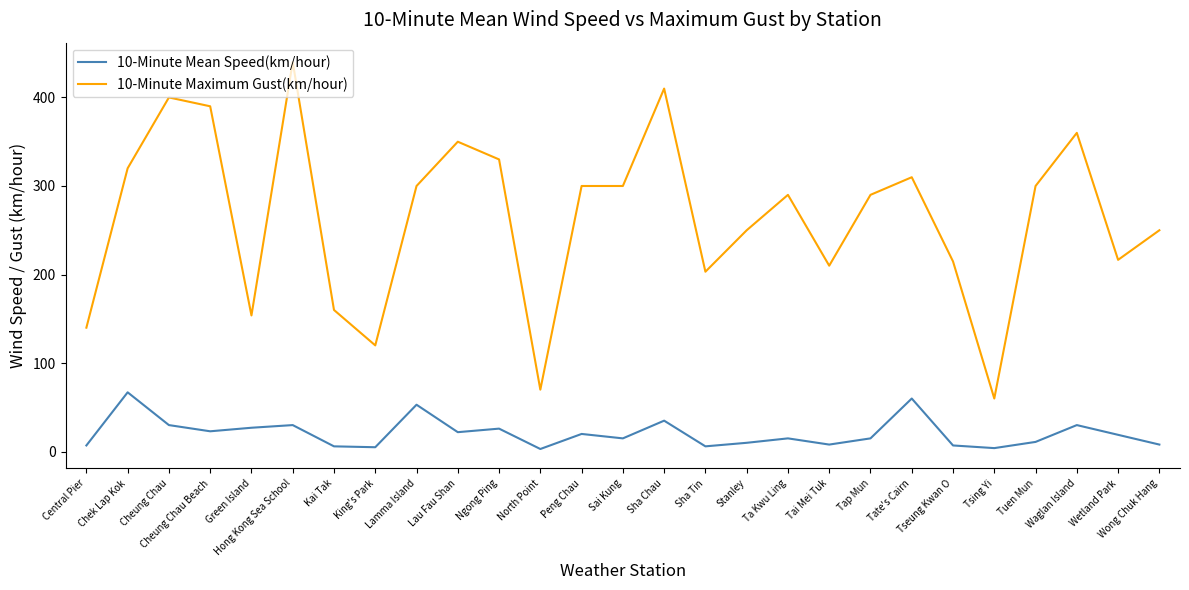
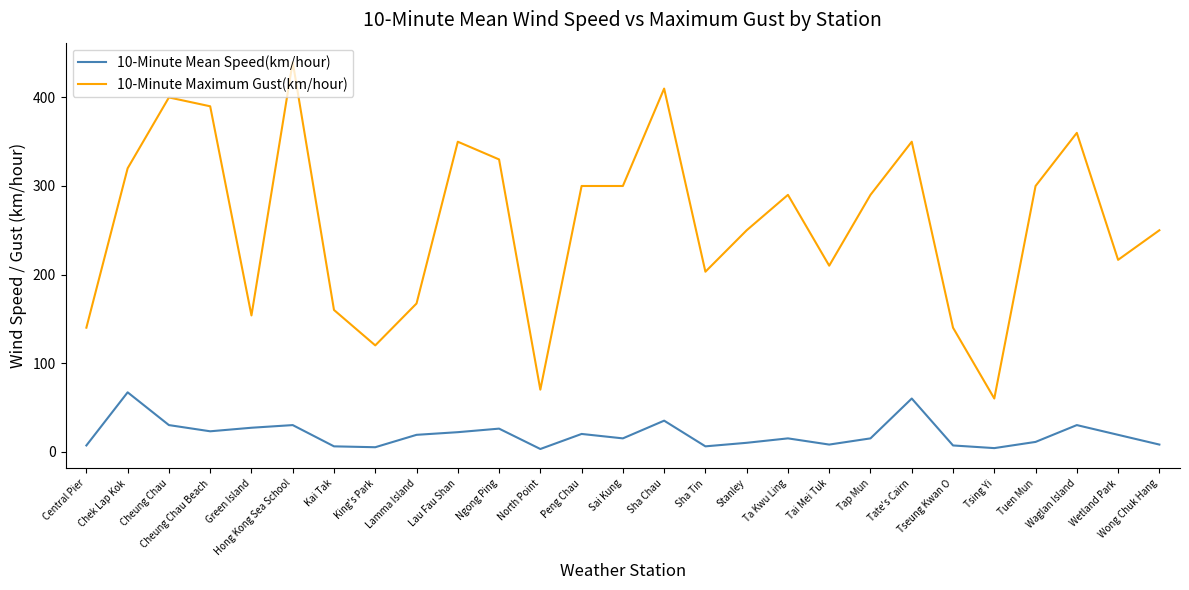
  {
    "10-Minute Mean Speed(km/hour)": {
      "Central Pier": 10,
      "Chek Lap Kok": 70,
      "Cheung Chau": 30,
      "Cheung Chau Beach": 20,
      "Green Island": 30,
      "Hong Kong Sea School": 30,
      "Kai Tak": 10,
      "King's Park": 10,
-     "Lamma Island": 50,
+     "Lamma Island": 20,
      "Lau Fau Shan": 20,
      "Ngong Ping": 30,
      "North Point": 0,
      "Peng Chau": 20,
      "Sai Kung": 20,
      "Sha Chau": 40,
      "Sha Tin": 10,
      "Stanley": 10,
      "Ta Kwu Ling": 20,
      "Tai Mei Tuk": 10,
      "Tap Mun": 20,
      "Tate's Cairn": 60,
      "Tseung Kwan O": 10,
      "Tsing Yi": 0,
      "Tuen Mun": 10,
      "Waglan Island": 30,
      "Wetland Park": 20,
      "Wong Chuk Hang": 10
    },
    "10-Minute Maximum Gust(km/hour)": {
      "Central Pier": 140,
      "Chek Lap Kok": 320,
      "Cheung Chau": 400,
      "Cheung Chau Beach": 390,
      "Green Island": 150,
      "Kai Tak": 160,
      "King's Park": 120,
-     "Lamma Island": 300,
+     "Lamma Island": 170,
      "Lau Fau Shan": 350,
      "Ngong Ping": 330,
      "North Point": 70,
      "Peng Chau": 300,
      "Sai Kung": 300,
      "Sha Chau": 410,
      "Sha Tin": 200,
      "Stanley": 250,
      "Ta Kwu Ling": 290,
      "Tai Mei Tuk": 210,
      "Tap Mun": 290,
-     "Tate's Cairn": 310,
-     "Tseung Kwan O": 210,
+     "Tate's Cairn": 350,
+     "Tseung Kwan O": 140,
      "Tsing Yi": 60,
      "Tuen Mun": 300,
      "Waglan Island": 360,
      "Wetland Park": 220,
      "Wong Chuk Hang": 250
    }
  }
